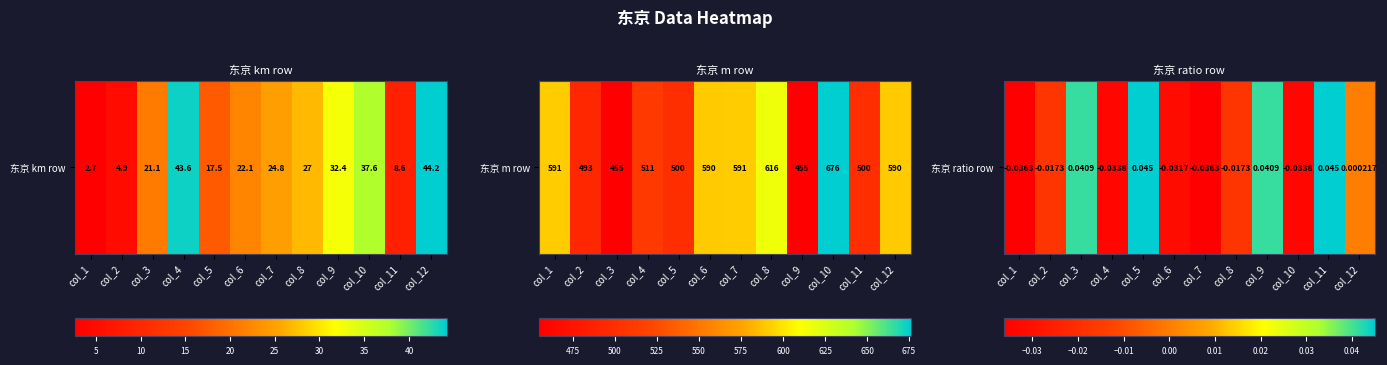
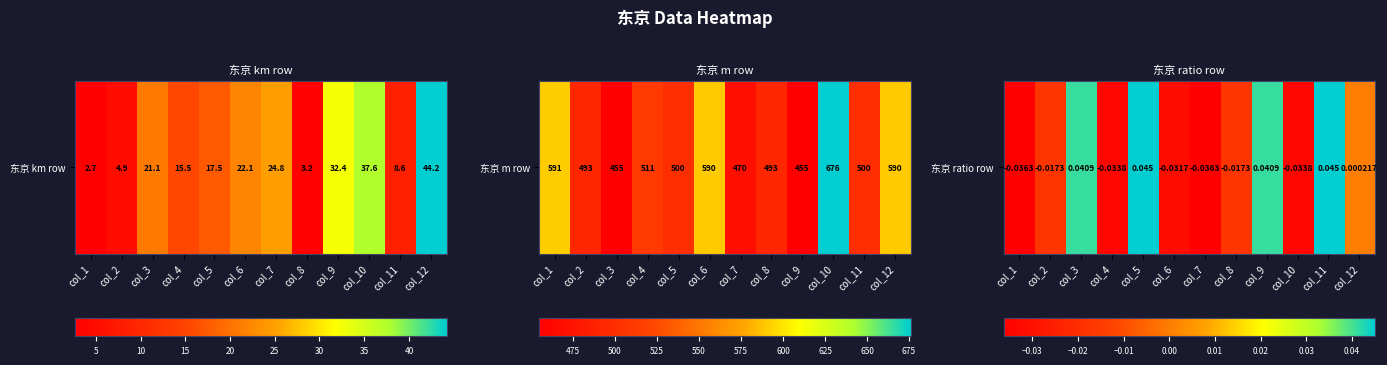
  {
    "东京 km row": {
      "东京 km row": {
        "col_1": 2.7,
        "col_2": 4.9,
        "col_3": 21.1,
-       "col_4": 43.6,
+       "col_4": 15.5,
        "col_5": 17.5,
        "col_6": 22.1,
        "col_7": 24.8,
-       "col_8": 27,
+       "col_8": 3.2,
        "col_9": 32.4,
        "col_10": 37.6,
        "col_11": 8.6,
        "col_12": 44.2
      }
    },
    "东京 m row": {
      "东京 m row": {
        "col_1": 591,
        "col_2": 493,
        "col_3": 455,
        "col_4": 511,
        "col_5": 500,
        "col_6": 590,
-       "col_7": 591,
-       "col_8": 616,
+       "col_7": 470,
+       "col_8": 493,
        "col_9": 455,
        "col_10": 676,
        "col_11": 500,
        "col_12": 590
      }
    },
    "东京 ratio row": {
      "东京 ratio row": {
        "col_1": -0.0363,
        "col_2": -0.0173,
        "col_3": 0.0409,
        "col_4": -0.0338,
        "col_5": 0.045,
        "col_6": -0.0317,
        "col_7": -0.0363,
        "col_8": -0.0173,
        "col_9": 0.0409,
        "col_10": -0.0338,
        "col_11": 0.045,
        "col_12": 0.000217
      }
    }
  }
